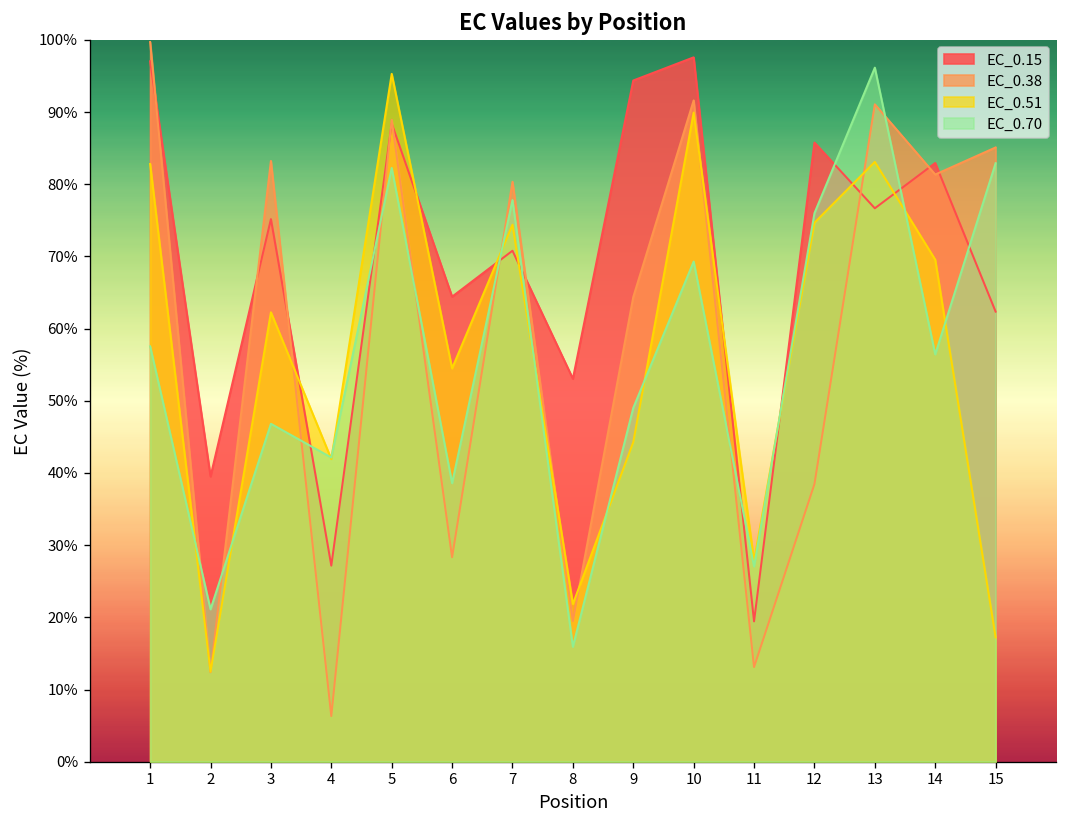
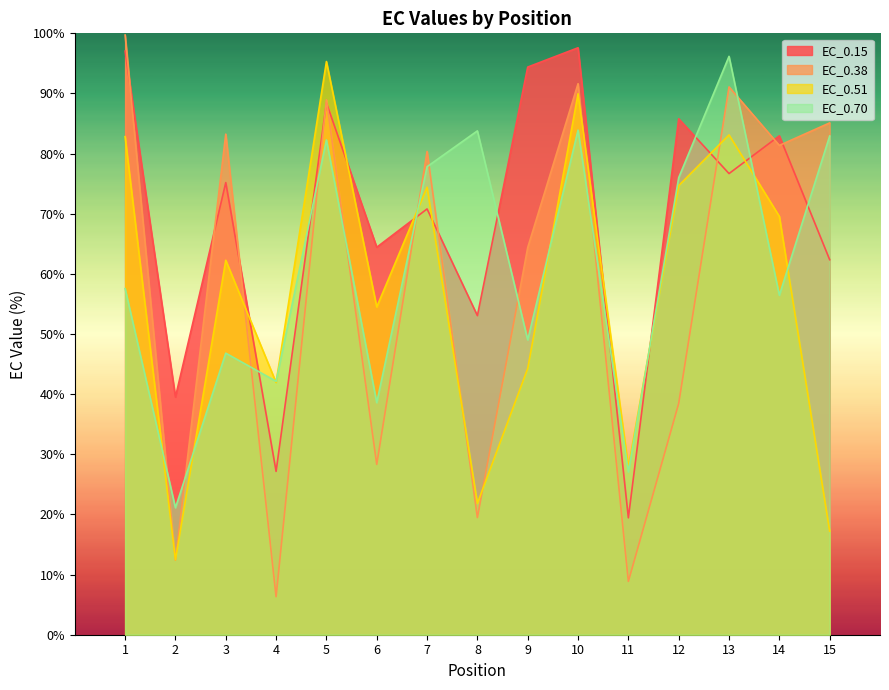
  {
    "EC_0.15": {
      "1": "97%",
      "2": "40%",
      "3": "75%",
      "4": "27%",
      "5": "88%",
      "6": "64%",
      "7": "71%",
      "8": "53%",
      "9": "94%",
      "10": "98%",
      "11": "19%",
      "12": "86%",
      "13": "77%",
      "14": "83%",
      "15": "62%"
    },
    "EC_0.38": {
      "1": "100%",
      "3": "83%",
      "4": "6%",
      "5": "89%",
      "6": "28%",
      "7": "80%",
      "8": "19%",
      "9": "64%",
      "10": "92%",
-     "11": "13%",
+     "11": "9%",
      "12": "38%",
      "13": "91%",
      "14": "81%",
      "15": "85%"
    },
    "EC_0.51": {
      "1": "83%",
      "3": "62%",
      "5": "95%",
      "6": "55%",
      "7": "74%",
      "8": "22%",
      "9": "44%",
      "10": "90%",
      "11": "28%",
      "12": "75%",
      "13": "83%",
      "14": "70%",
      "15": "17%"
    },
    "EC_0.70": {
      "1": "58%",
      "2": "21%",
      "3": "47%",
      "5": "82%",
      "6": "39%",
      "7": "78%",
-     "8": "16%",
+     "8": "84%",
      "9": "49%",
-     "10": "69%",
+     "10": "84%",
      "11": "27%",
      "12": "76%",
      "13": "96%",
      "14": "56%",
      "15": "83%"
    }
  }
